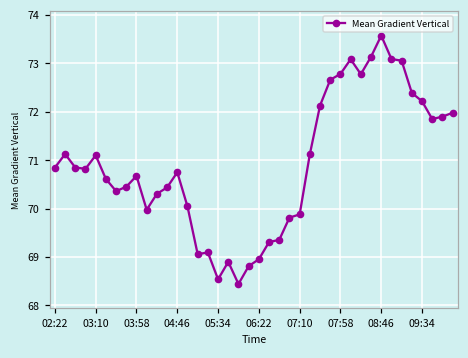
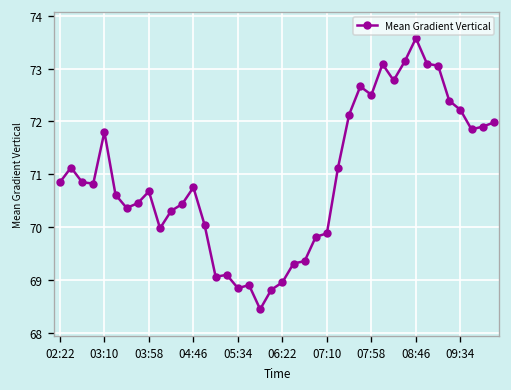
  {
    "02:22": 70.8,
-   "03:10": 71.1,
+   "03:10": 71.8,
    "03:58": 70.7,
    "04:46": 70.7,
-   "05:34": 68.5,
+   "05:34": 68.8,
    "06:22": 69.0,
    "07:10": 69.9,
-   "07:58": 72.8,
+   "07:58": 72.5,
    "08:46": 73.6,
    "09:34": 72.2
  }
